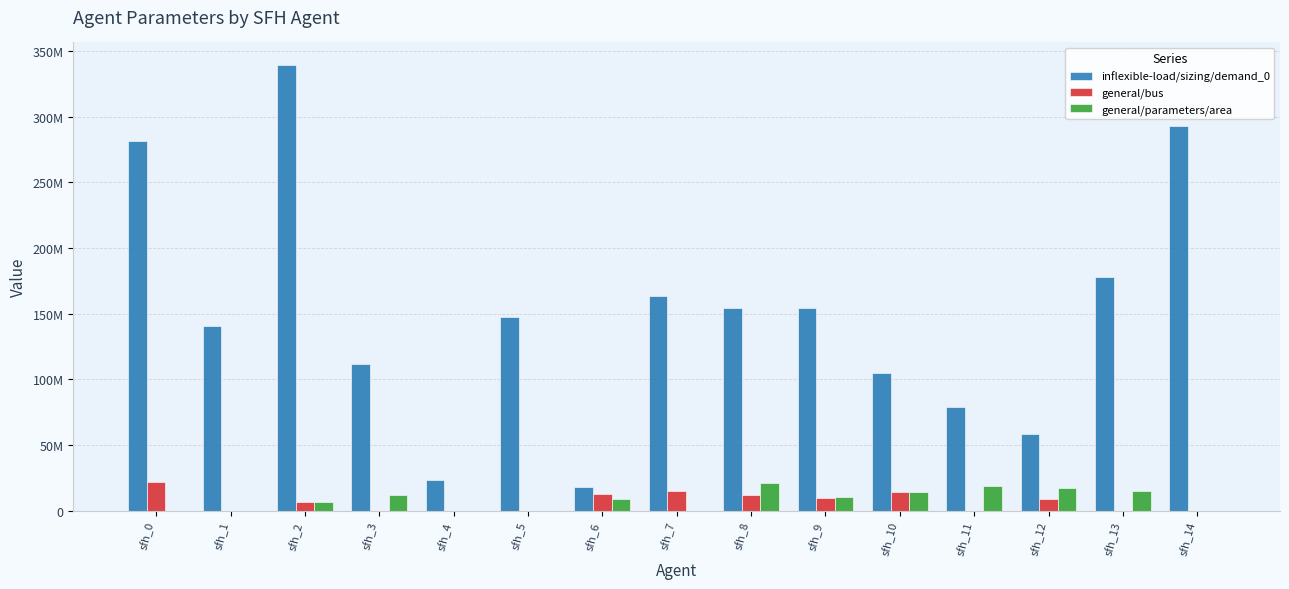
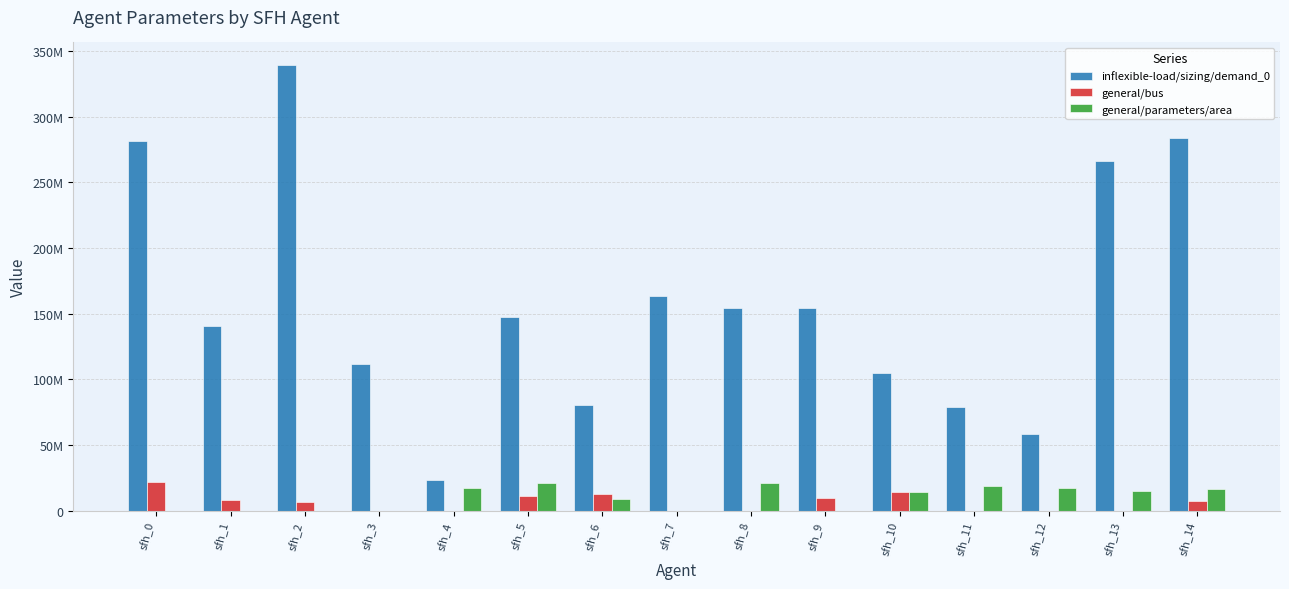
  {
    "inflexible-load/sizing/demand_0": {
      "sfh_0": 281000000,
      "sfh_1": 141000000,
      "sfh_2": 339000000,
      "sfh_3": 112000000,
      "sfh_4": 23000000,
      "sfh_5": 147000000,
-     "sfh_6": 18000000,
+     "sfh_6": 80000000,
      "sfh_7": 163000000,
      "sfh_8": 154000000,
      "sfh_9": 154000000,
      "sfh_10": 105000000,
      "sfh_11": 79000000,
      "sfh_12": 58000000,
-     "sfh_13": 178000000,
-     "sfh_14": 292000000
+     "sfh_13": 266000000,
+     "sfh_14": 284000000
    },
    "general/bus": {
      "sfh_0": 22000000,
-     "sfh_1": 0,
+     "sfh_1": 8000000,
      "sfh_2": 7000000,
-     "sfh_5": 0,
+     "sfh_5": 11000000,
      "sfh_6": 13000000,
-     "sfh_7": 15000000,
-     "sfh_8": 12000000,
+     "sfh_7": 0,
+     "sfh_8": 0,
      "sfh_9": 9000000,
      "sfh_10": 14000000,
-     "sfh_12": 9000000,
-     "sfh_14": 0
+     "sfh_12": 0,
+     "sfh_14": 8000000
    },
    "general/parameters/area": {
-     "sfh_2": 6000000,
-     "sfh_3": 12000000,
-     "sfh_4": 0,
-     "sfh_5": 0,
+     "sfh_2": 0,
+     "sfh_3": 0,
+     "sfh_4": 17000000,
+     "sfh_5": 21000000,
      "sfh_6": 9000000,
      "sfh_8": 21000000,
-     "sfh_9": 11000000,
+     "sfh_9": 0,
      "sfh_10": 14000000,
      "sfh_11": 19000000,
      "sfh_12": 17000000,
      "sfh_13": 15000000,
-     "sfh_14": 0
+     "sfh_14": 17000000
    }
  }
